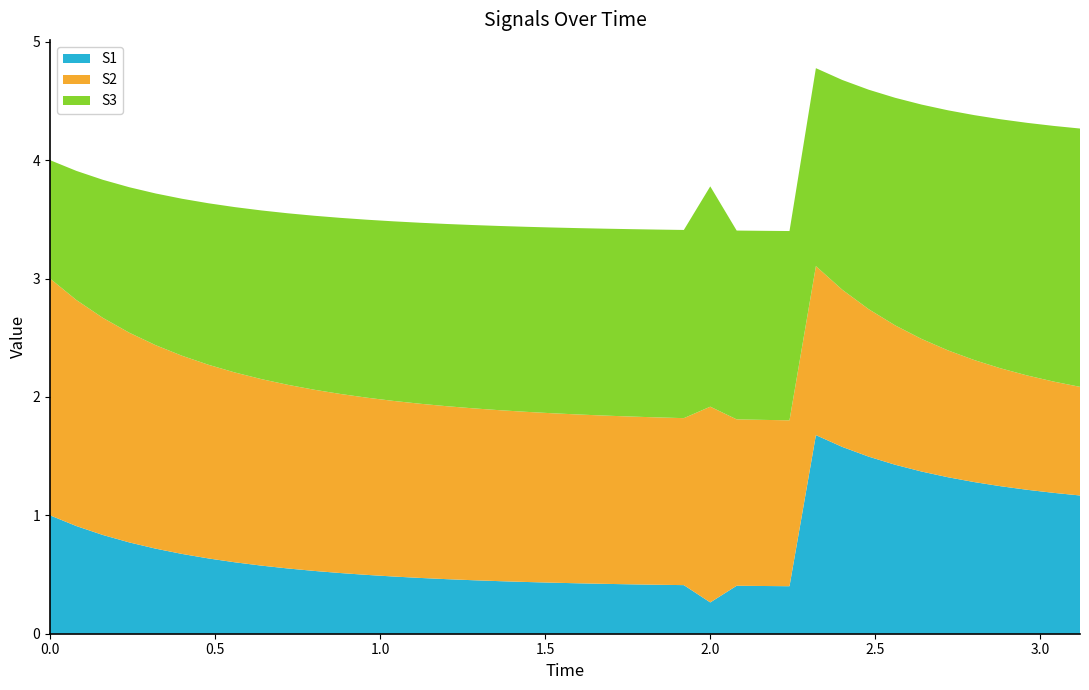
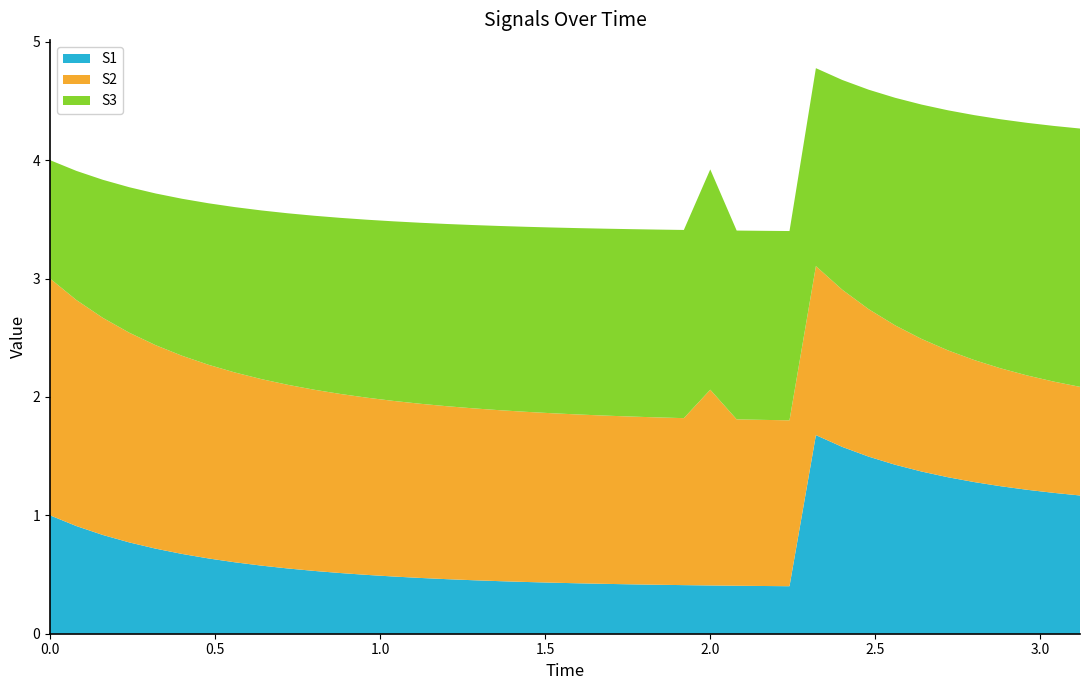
  {
    "S1": {
      "0.0": 1.00,
-     "2.0": 0.26
+     "2.0": 0.41
    },
    "S2": {
      "0.0": 2.00,
      "2.0": 1.65
    },
    "S3": {
      "0.0": 1.00,
      "2.0": 1.86
    }
  }
